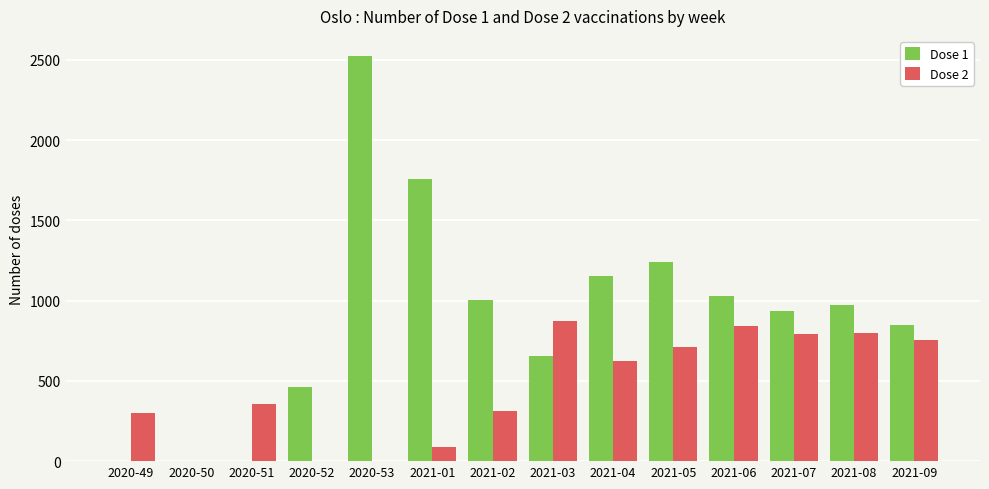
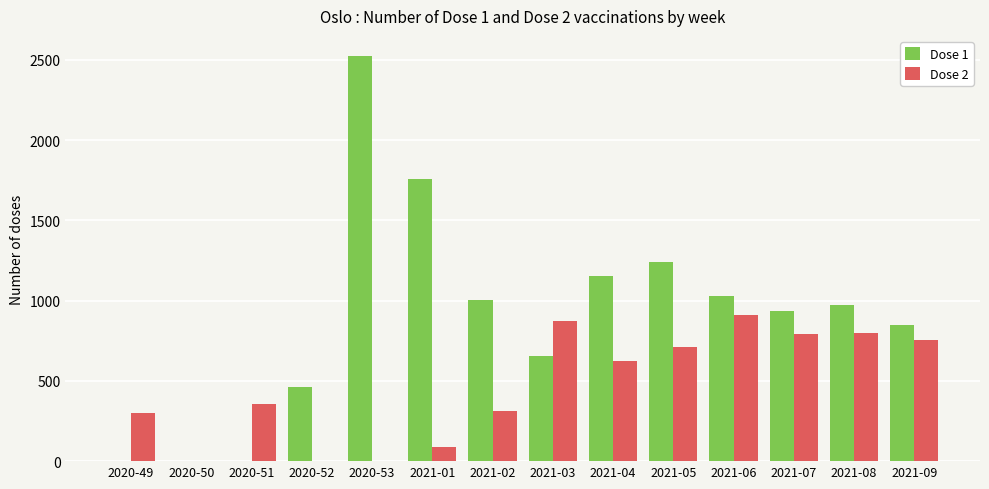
  {
    "Dose 1": {
      "2020-49": 0,
      "2020-50": 0,
      "2020-52": 460,
      "2020-53": 2520,
      "2021-01": 1760,
      "2021-02": 1010,
      "2021-03": 660,
      "2021-04": 1150,
      "2021-05": 1240,
      "2021-06": 1030,
      "2021-07": 940,
      "2021-08": 970,
      "2021-09": 850
    },
    "Dose 2": {
      "2020-49": 300,
      "2020-50": 0,
      "2020-51": 360,
      "2020-52": 0,
      "2021-01": 90,
      "2021-02": 310,
      "2021-03": 870,
      "2021-04": 620,
      "2021-05": 710,
-     "2021-06": 840,
+     "2021-06": 910,
      "2021-07": 790,
      "2021-08": 800,
      "2021-09": 760
    }
  }
